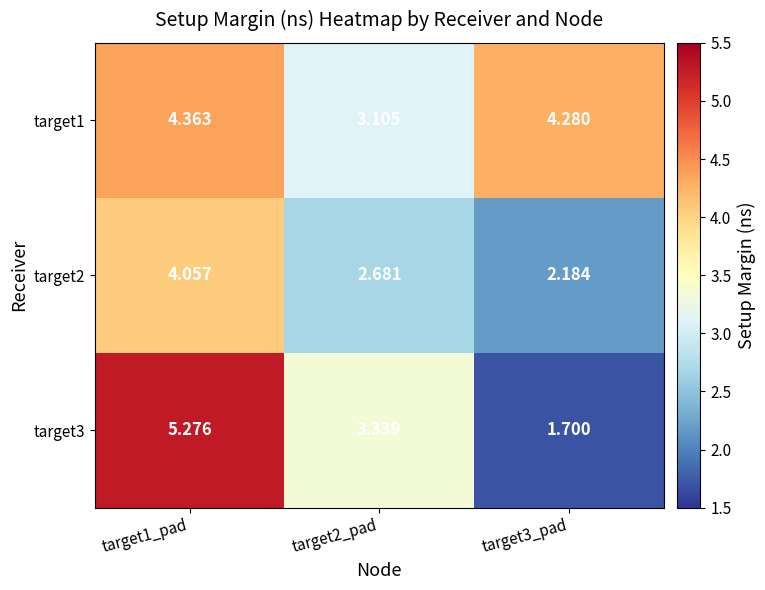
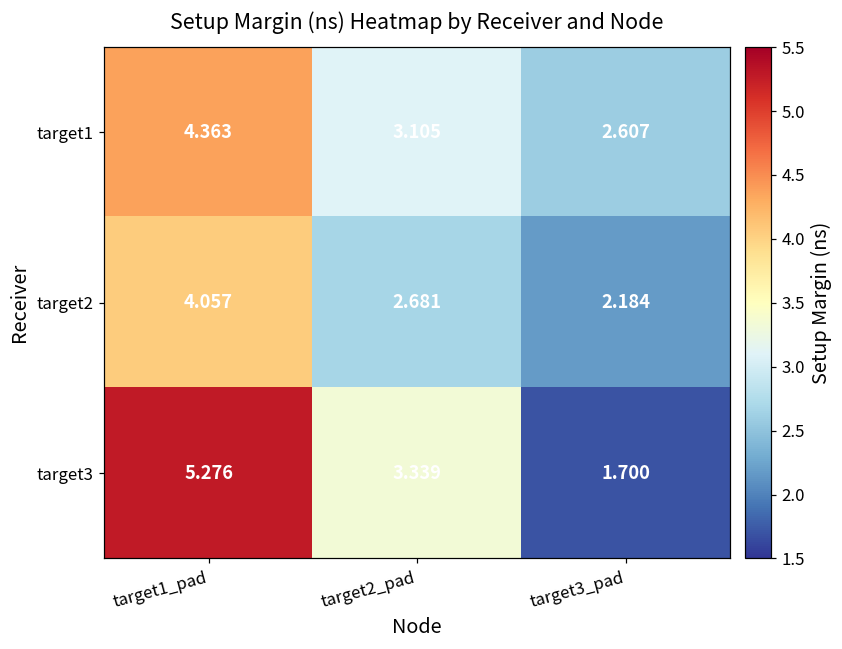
  {
    "target1": {
      "target1_pad": 4.363,
-     "target3_pad": 4.280
+     "target3_pad": 2.607
    },
    "target2": {
      "target1_pad": 4.057,
      "target2_pad": 2.681,
      "target3_pad": 2.184
    },
    "target3": {
      "target1_pad": 5.276,
      "target3_pad": 1.700
    }
  }
